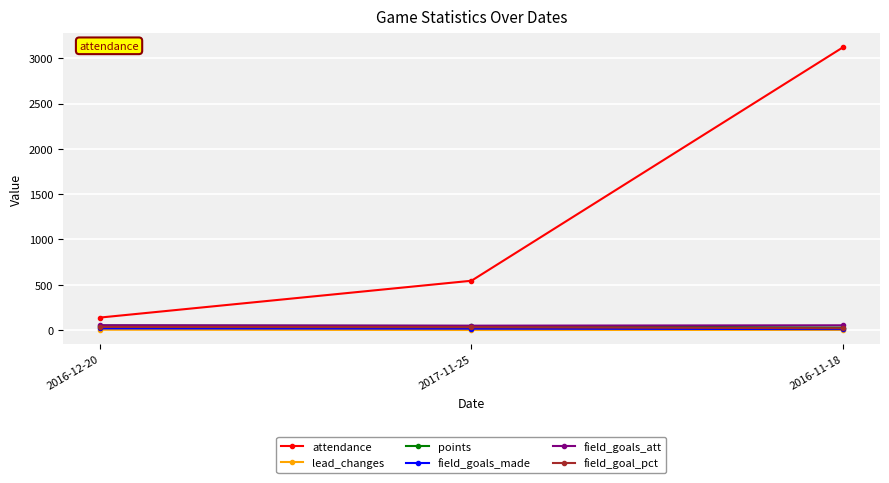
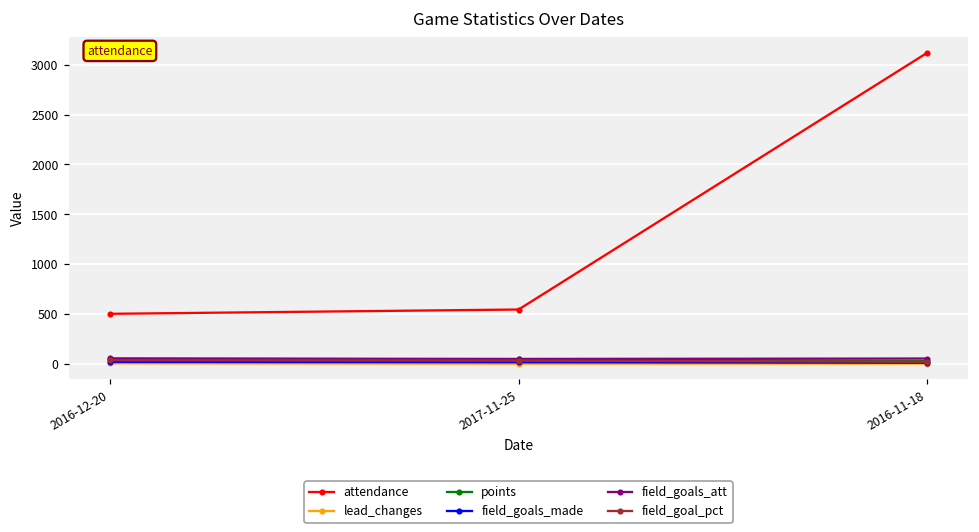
  {
    "attendance": {
-     "2016-12-20": 100,
+     "2016-12-20": 500,
      "2017-11-25": 500,
      "2016-11-18": 3100
    }
  }
